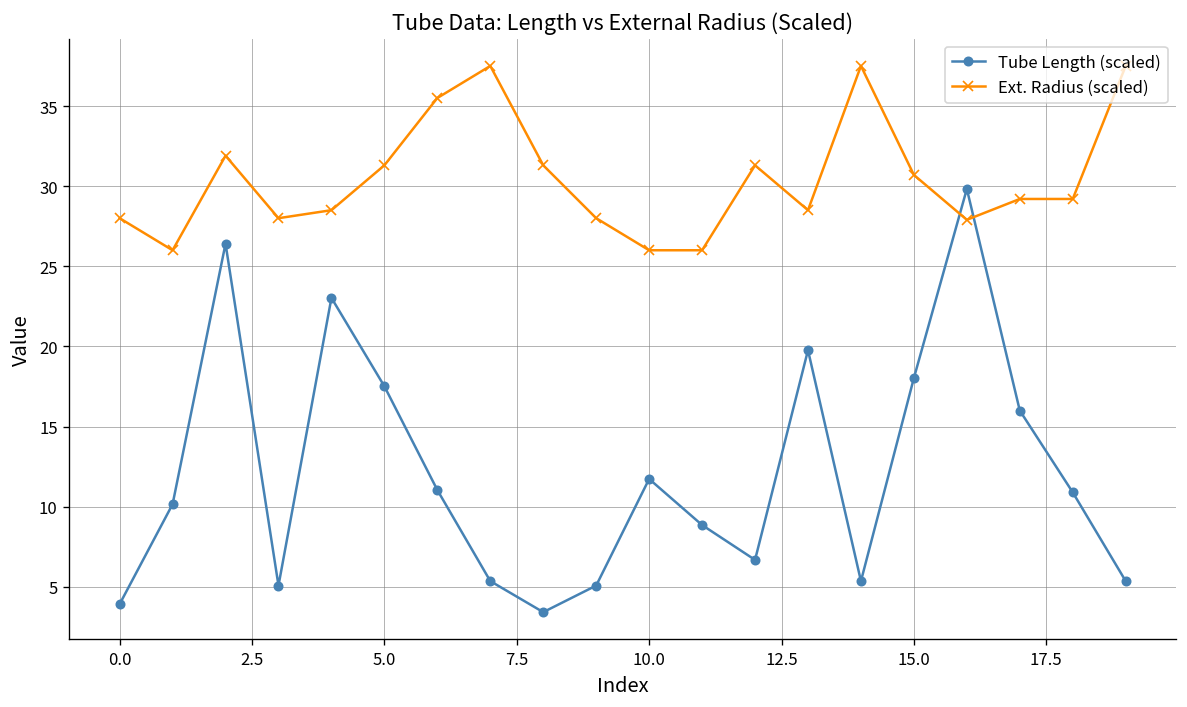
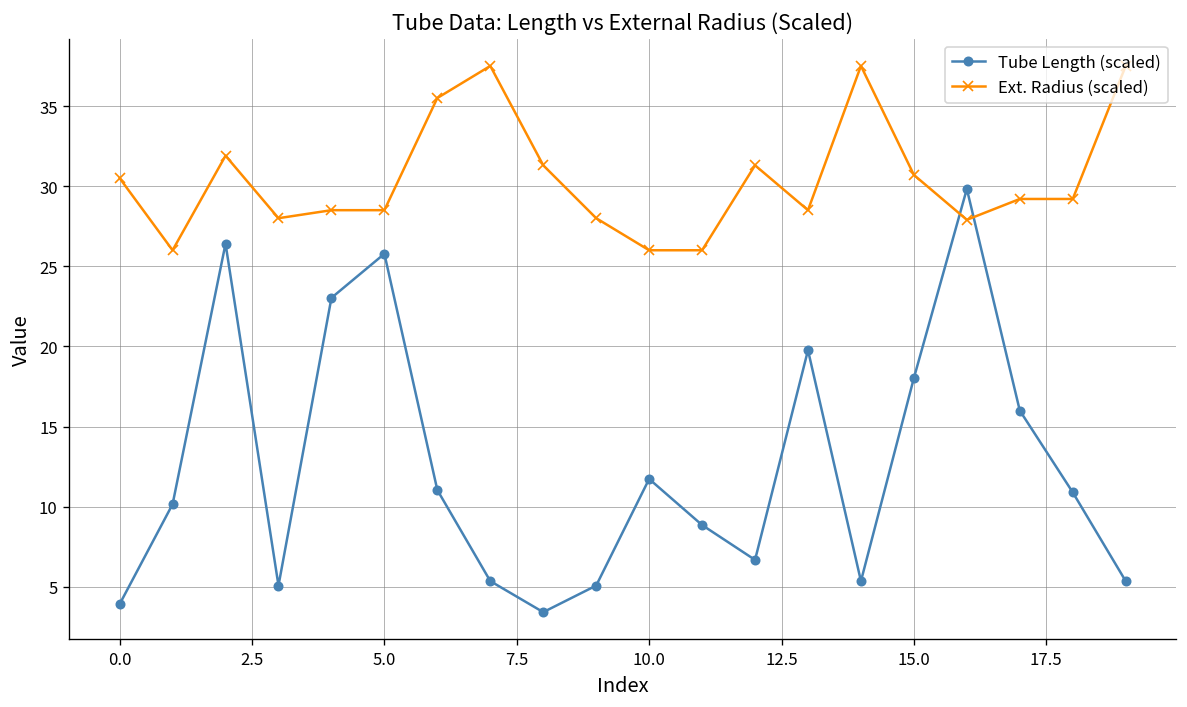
  {
    "Tube Length (scaled)": {
      "0.0": 3.9,
-     "5.0": 17.5,
+     "5.0": 25.8,
      "10.0": 11.7,
      "15.0": 18.0
    },
    "Ext. Radius (scaled)": {
-     "0.0": 28.0,
-     "5.0": 31.3,
+     "0.0": 30.5,
+     "5.0": 28.5,
      "10.0": 26.0,
      "15.0": 30.7
    }
  }
